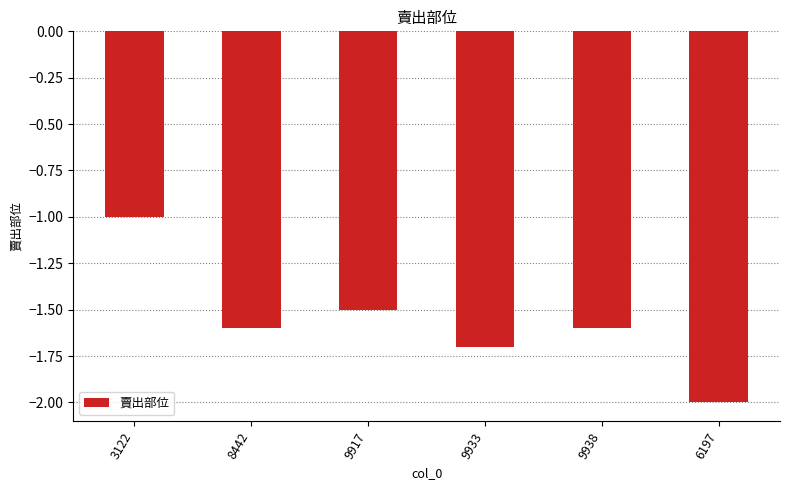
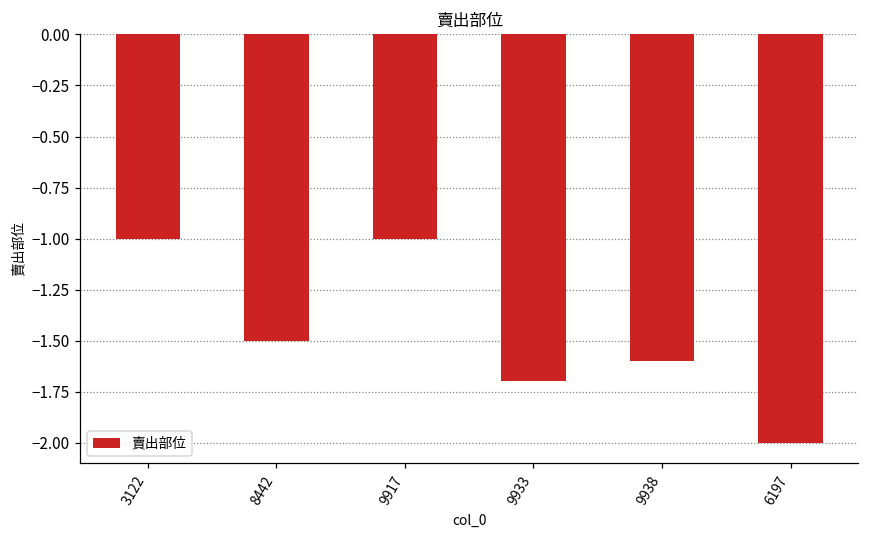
  {
    "3122": -1.0,
-   "8442": -1.6,
-   "9917": -1.5,
+   "8442": -1.5,
+   "9917": -1.0,
    "9933": -1.7,
    "9938": -1.6,
    "6197": -2.0
  }
